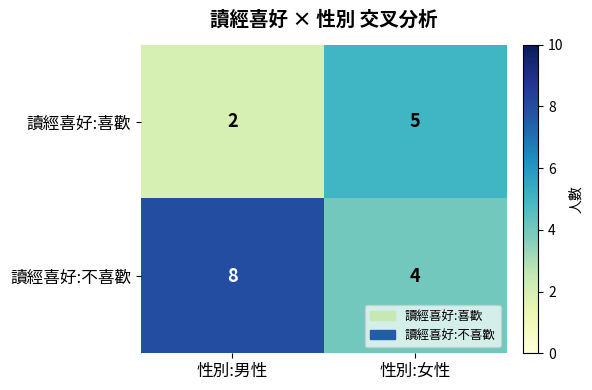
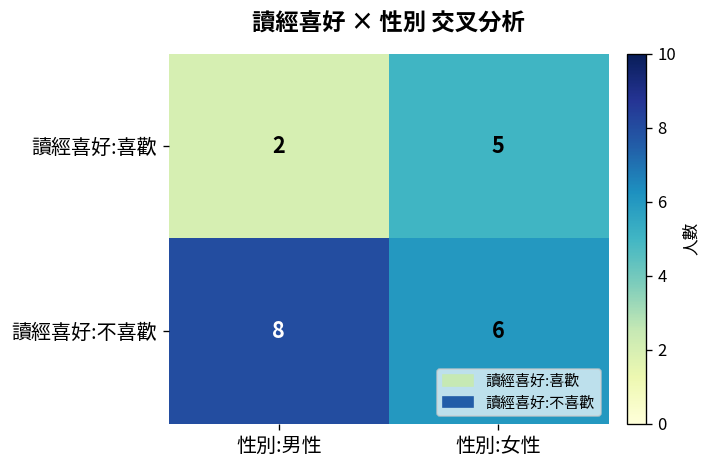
  {
    "讀經喜好:喜歡": {
      "性別:男性": 2,
      "性別:女性": 5
    },
    "讀經喜好:不喜歡": {
      "性別:男性": 8,
-     "性別:女性": 4
+     "性別:女性": 6
    }
  }
